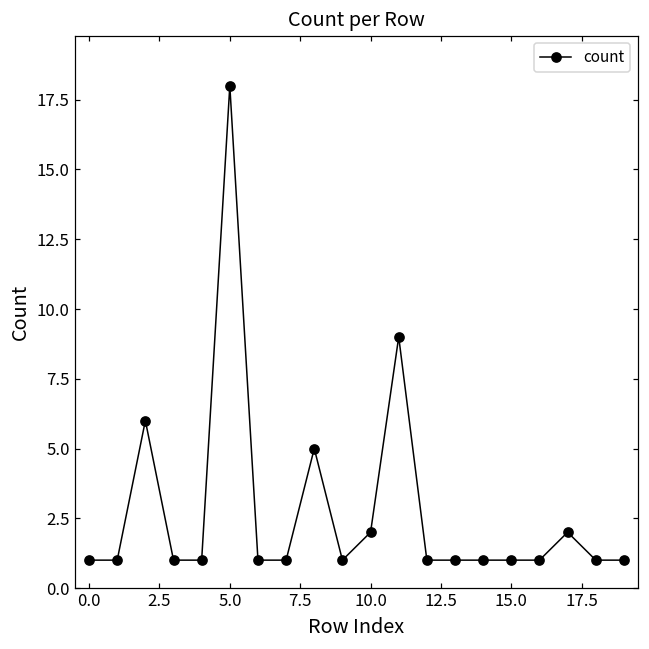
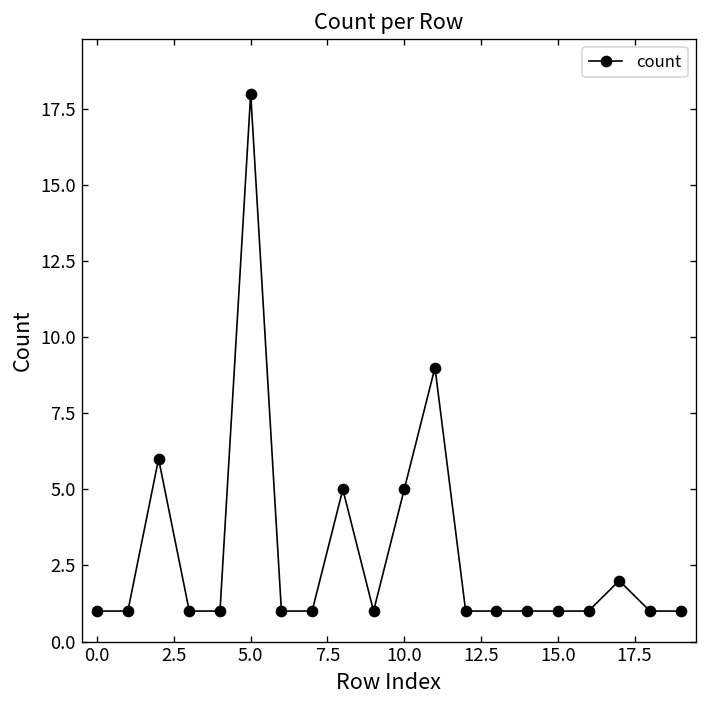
  {
    "0.0": 1,
    "5.0": 18,
-   "10.0": 2,
+   "10.0": 5,
    "15.0": 1
  }
